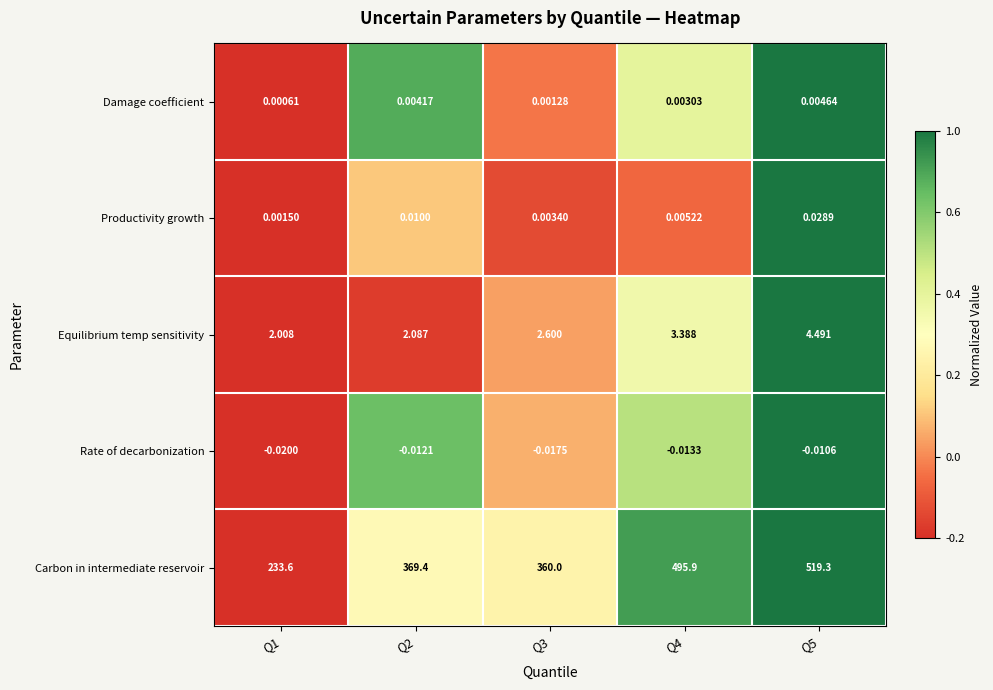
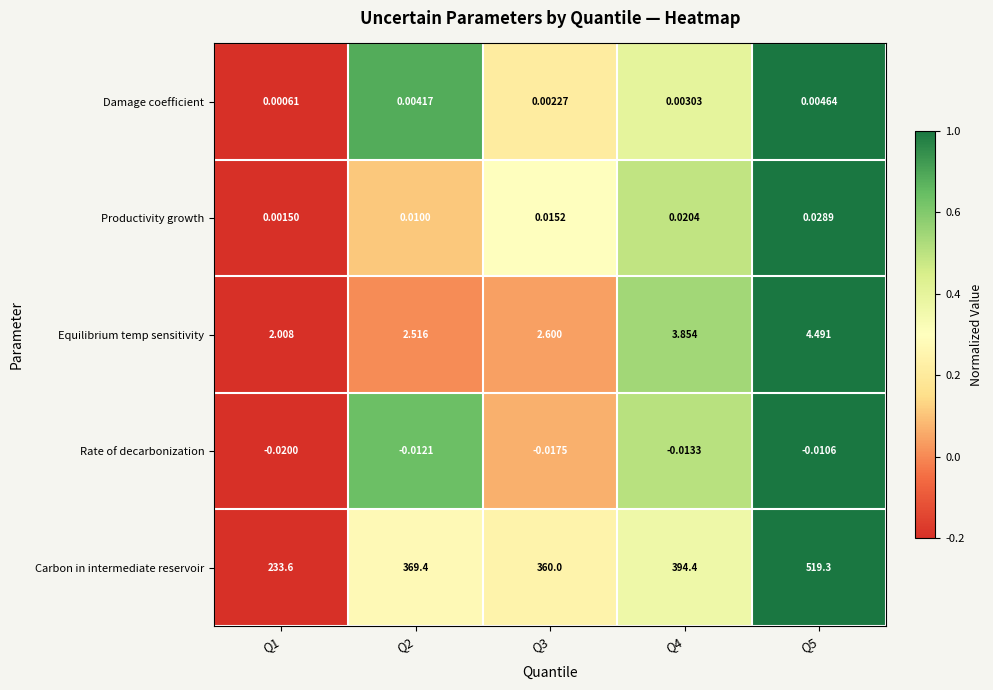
  {
    "Damage coefficient": {
      "Q1": 0.00061,
      "Q2": 0.00417,
-     "Q3": 0.00128,
+     "Q3": 0.00227,
      "Q4": 0.00303,
      "Q5": 0.00464
    },
    "Productivity growth": {
      "Q1": 0.00150,
      "Q2": 0.0100,
-     "Q3": 0.00340,
-     "Q4": 0.00522,
+     "Q3": 0.0152,
+     "Q4": 0.0204,
      "Q5": 0.0289
    },
    "Equilibrium temp sensitivity": {
      "Q1": 2.008,
-     "Q2": 2.087,
+     "Q2": 2.516,
      "Q3": 2.600,
-     "Q4": 3.388,
+     "Q4": 3.854,
      "Q5": 4.491
    },
    "Rate of decarbonization": {
      "Q1": -0.0200,
      "Q2": -0.0121,
      "Q3": -0.0175,
      "Q4": -0.0133,
      "Q5": -0.0106
    },
    "Carbon in intermediate reservoir": {
      "Q1": 233.6,
      "Q2": 369.4,
      "Q3": 360.0,
-     "Q4": 495.9,
+     "Q4": 394.4,
      "Q5": 519.3
    }
  }
